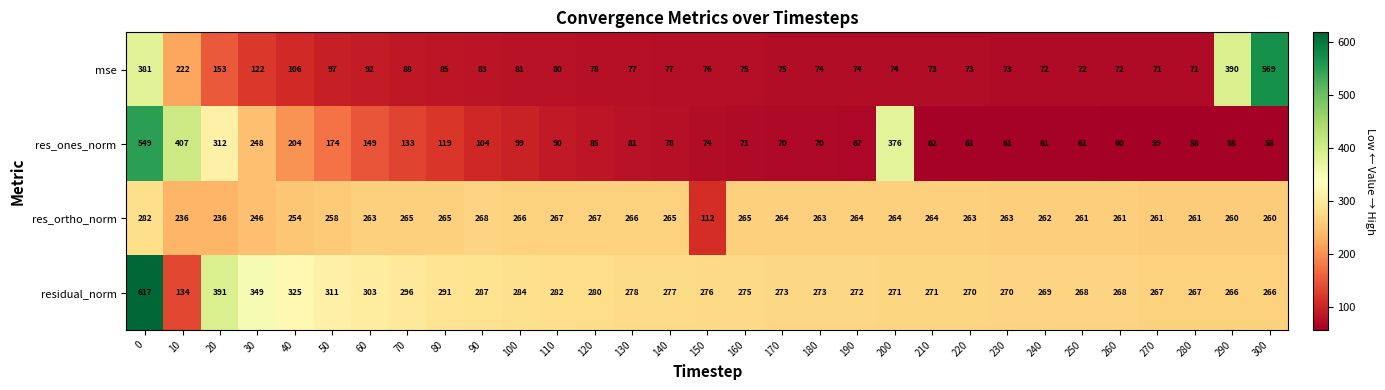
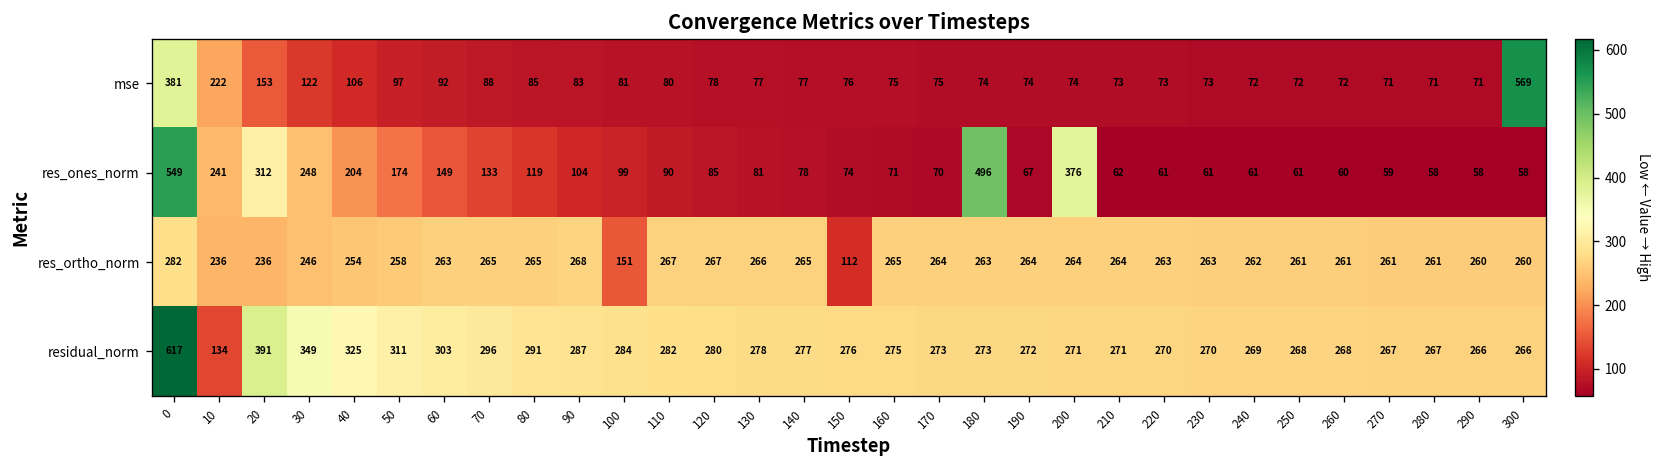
  {
    "mse": {
      "0": 381,
      "10": 222,
      "20": 153,
      "30": 122,
      "40": 106,
      "50": 97,
      "60": 92,
      "70": 88,
      "80": 85,
      "90": 83,
      "100": 81,
      "110": 80,
      "120": 78,
      "130": 77,
      "140": 77,
      "150": 76,
      "160": 75,
      "170": 75,
      "180": 74,
      "190": 74,
      "200": 74,
      "210": 73,
      "220": 73,
      "230": 73,
      "240": 72,
      "250": 72,
      "260": 72,
      "270": 71,
      "280": 71,
-     "290": 390,
+     "290": 71,
      "300": 569
    },
    "res_ones_norm": {
      "0": 549,
-     "10": 407,
+     "10": 241,
      "20": 312,
      "30": 248,
      "40": 204,
      "50": 174,
      "60": 149,
      "70": 133,
      "80": 119,
      "90": 104,
      "100": 99,
      "110": 90,
      "120": 85,
      "130": 81,
      "140": 78,
      "150": 74,
      "160": 71,
      "170": 70,
-     "180": 70,
+     "180": 496,
      "190": 67,
      "200": 376,
      "210": 62,
      "220": 61,
      "230": 61,
      "240": 61,
      "250": 61,
      "260": 60,
      "270": 59,
      "280": 58,
      "290": 58,
      "300": 58
    },
    "res_ortho_norm": {
      "0": 282,
      "10": 236,
      "20": 236,
      "30": 246,
      "40": 254,
      "50": 258,
      "60": 263,
      "70": 265,
      "80": 265,
      "90": 268,
-     "100": 266,
+     "100": 151,
      "110": 267,
      "120": 267,
      "130": 266,
      "140": 265,
      "150": 112,
      "160": 265,
      "170": 264,
      "180": 263,
      "190": 264,
      "200": 264,
      "210": 264,
      "220": 263,
      "230": 263,
      "240": 262,
      "250": 261,
      "260": 261,
      "270": 261,
      "280": 261,
      "290": 260,
      "300": 260
    },
    "residual_norm": {
      "0": 617,
      "10": 134,
      "20": 391,
      "30": 349,
      "40": 325,
      "50": 311,
      "60": 303,
      "70": 296,
      "80": 291,
      "90": 287,
      "100": 284,
      "110": 282,
      "120": 280,
      "130": 278,
      "140": 277,
      "150": 276,
      "160": 275,
      "170": 273,
      "180": 273,
      "190": 272,
      "200": 271,
      "210": 271,
      "220": 270,
      "230": 270,
      "240": 269,
      "250": 268,
      "260": 268,
      "270": 267,
      "280": 267,
      "290": 266,
      "300": 266
    }
  }
